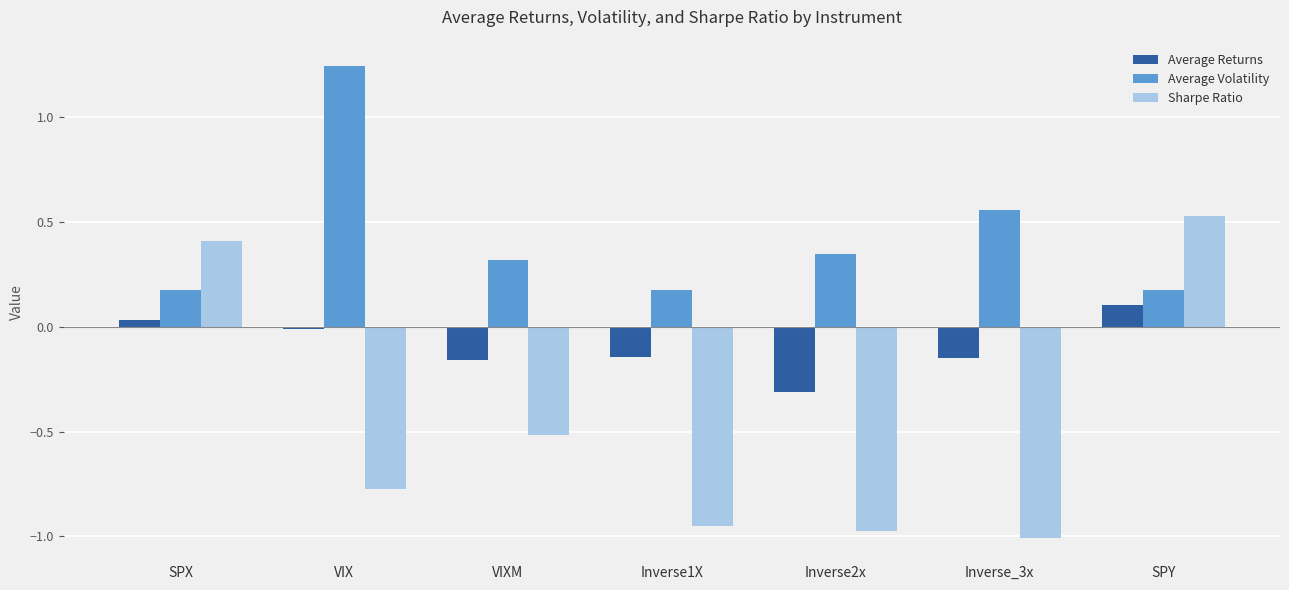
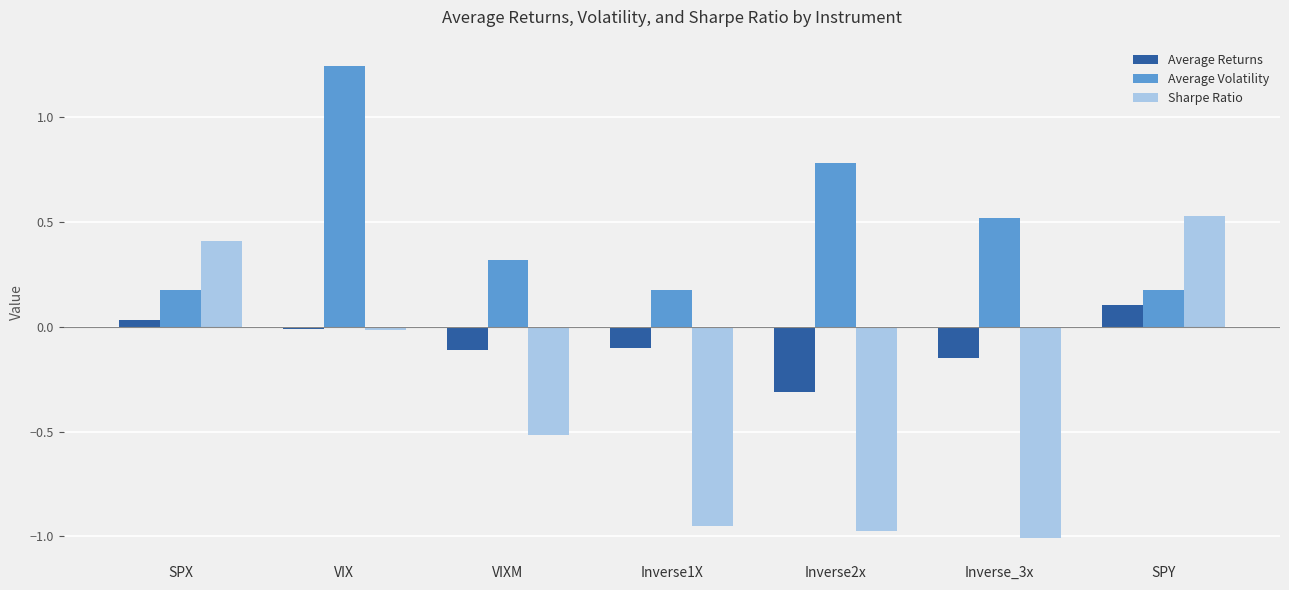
  {
    "Average Returns": {
      "SPX": 0.03,
-     "VIXM": -0.16,
-     "Inverse1X": -0.14,
+     "VIXM": -0.11,
+     "Inverse1X": -0.10,
      "Inverse2x": -0.31,
      "Inverse_3x": -0.15,
      "SPY": 0.10
    },
    "Average Volatility": {
      "SPX": 0.18,
      "VIX": 1.25,
      "VIXM": 0.32,
      "Inverse1X": 0.18,
-     "Inverse2x": 0.35,
-     "Inverse_3x": 0.56,
+     "Inverse2x": 0.78,
+     "Inverse_3x": 0.52,
      "SPY": 0.18
    },
    "Sharpe Ratio": {
      "SPX": 0.41,
-     "VIX": -0.78,
+     "VIX": -0.02,
      "VIXM": -0.52,
      "Inverse1X": -0.95,
      "Inverse2x": -0.97,
      "Inverse_3x": -1.01,
      "SPY": 0.53
    }
  }
